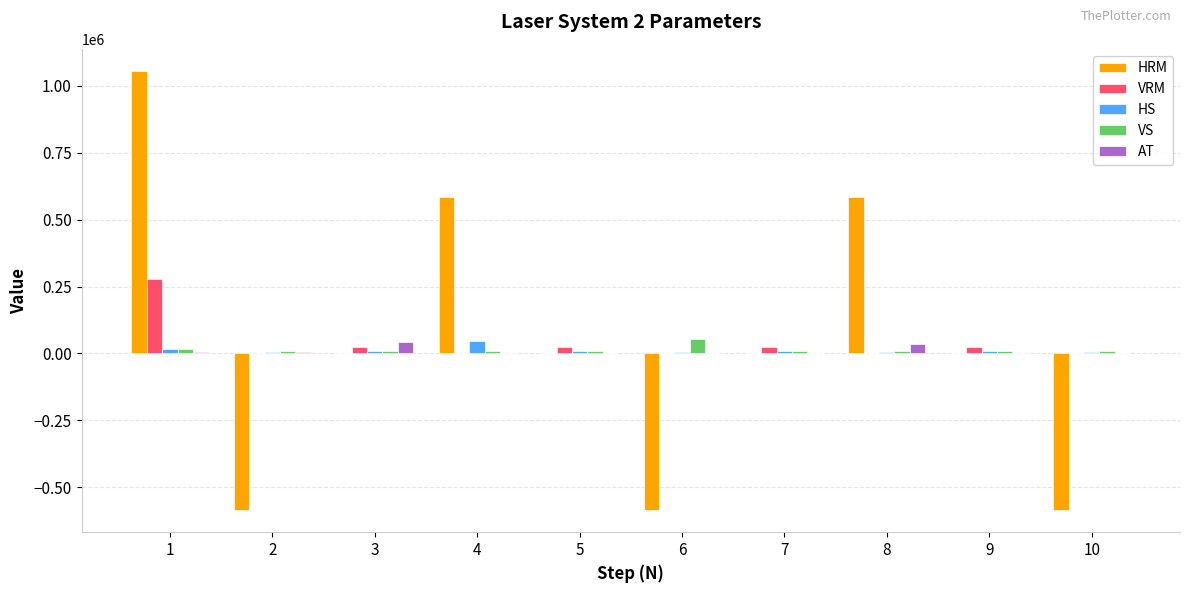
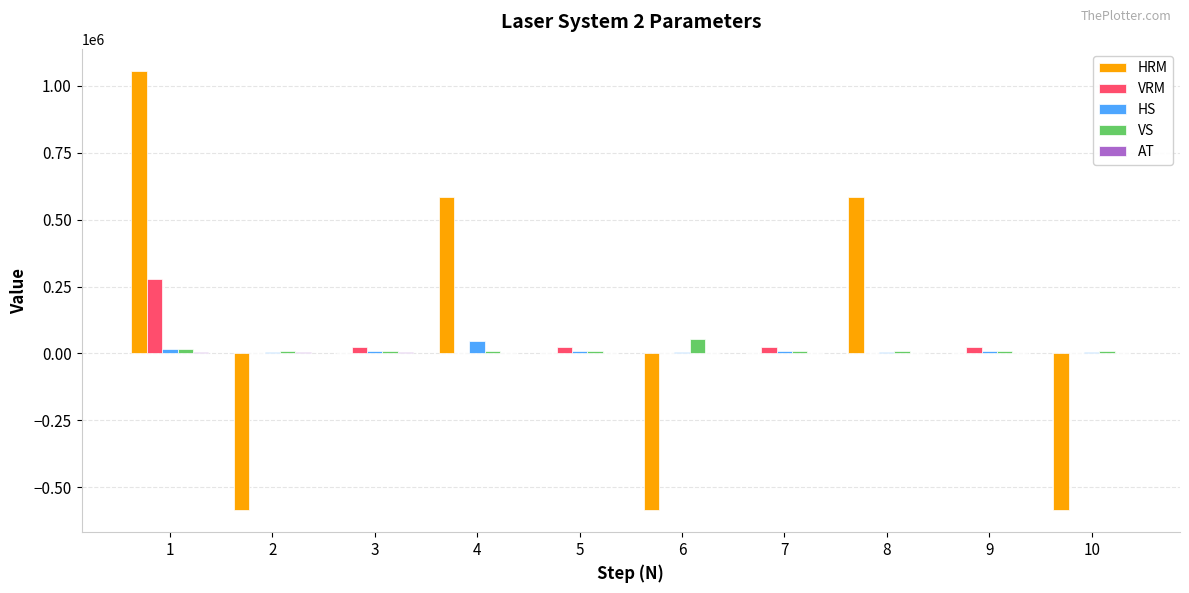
  {
    "HRM": {
      "1": 1060000,
      "2": -590000,
      "3": 0,
      "4": 590000,
      "5": 0,
      "6": -590000,
      "7": 0,
      "8": 590000,
      "9": 0,
      "10": -590000
    },
    "VRM": {
      "1": 280000,
      "2": 0,
      "3": 30000,
      "4": 0,
      "5": 30000,
      "6": 0,
      "7": 30000,
      "8": 0,
      "9": 30000,
      "10": 0
    },
    "HS": {
      "1": 20000,
      "4": 50000
    },
    "VS": {
      "1": 20000,
      "6": 50000
    },
    "AT": {
-     "3": 40000,
-     "8": 30000
+     "3": 0,
+     "8": 0
    }
  }
